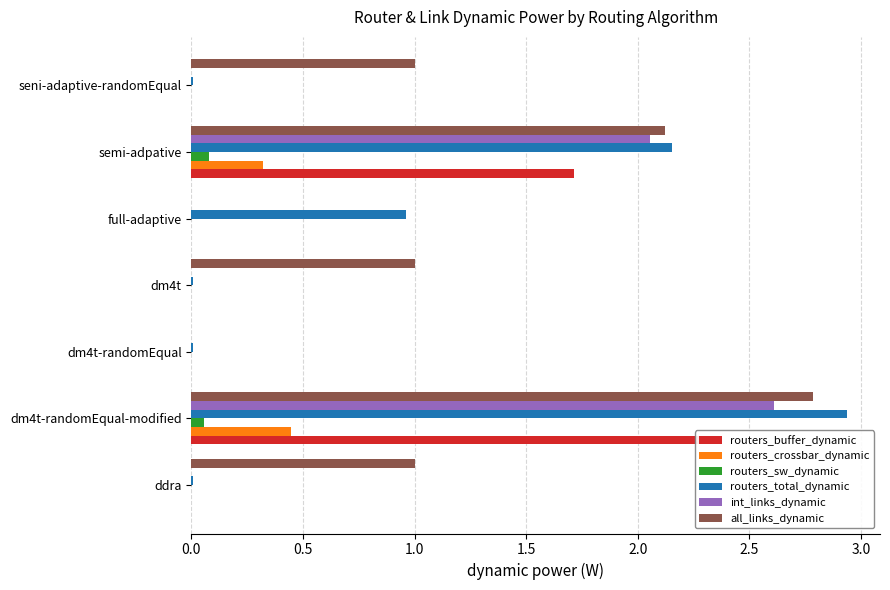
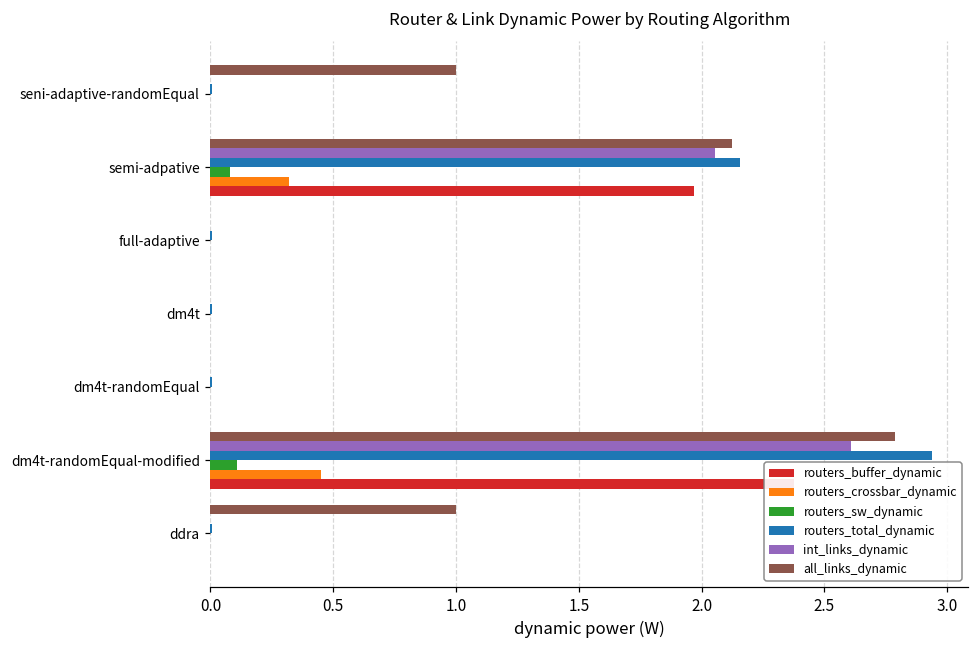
  {
    "routers_buffer_dynamic": {
-     "semi-adpative": 1.71
+     "semi-adpative": 1.97
    },
    "routers_crossbar_dynamic": {
      "semi-adpative": 0.32,
      "dm4t-randomEqual-modified": 0.45
    },
    "routers_sw_dynamic": {
      "semi-adpative": 0.08,
-     "dm4t-randomEqual-modified": 0.06
+     "dm4t-randomEqual-modified": 0.11
    },
    "routers_total_dynamic": {
      "semi-adpative": 2.16,
-     "full-adaptive": 0.96,
+     "full-adaptive": 0.01,
      "dm4t-randomEqual-modified": 2.94
    },
    "int_links_dynamic": {
      "semi-adpative": 2.06,
      "dm4t-randomEqual-modified": 2.61
    },
    "all_links_dynamic": {
      "seni-adaptive-randomEqual": 1,
      "semi-adpative": 2.12,
-     "dm4t": 1,
+     "dm4t": 0,
      "dm4t-randomEqual-modified": 2.79,
      "ddra": 1
    }
  }
